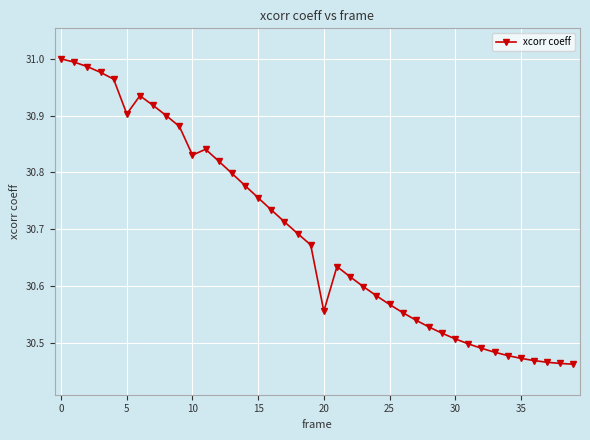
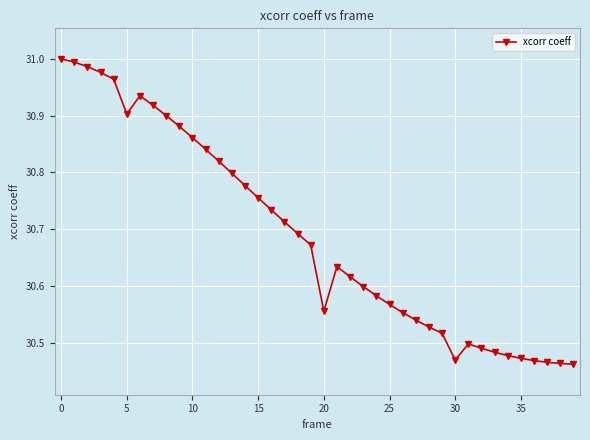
  {
    "0": 31.00,
    "5": 30.90,
-   "10": 30.83,
+   "10": 30.86,
    "15": 30.76,
    "20": 30.56,
    "25": 30.57,
-   "30": 30.51,
+   "30": 30.47,
    "35": 30.47
  }
